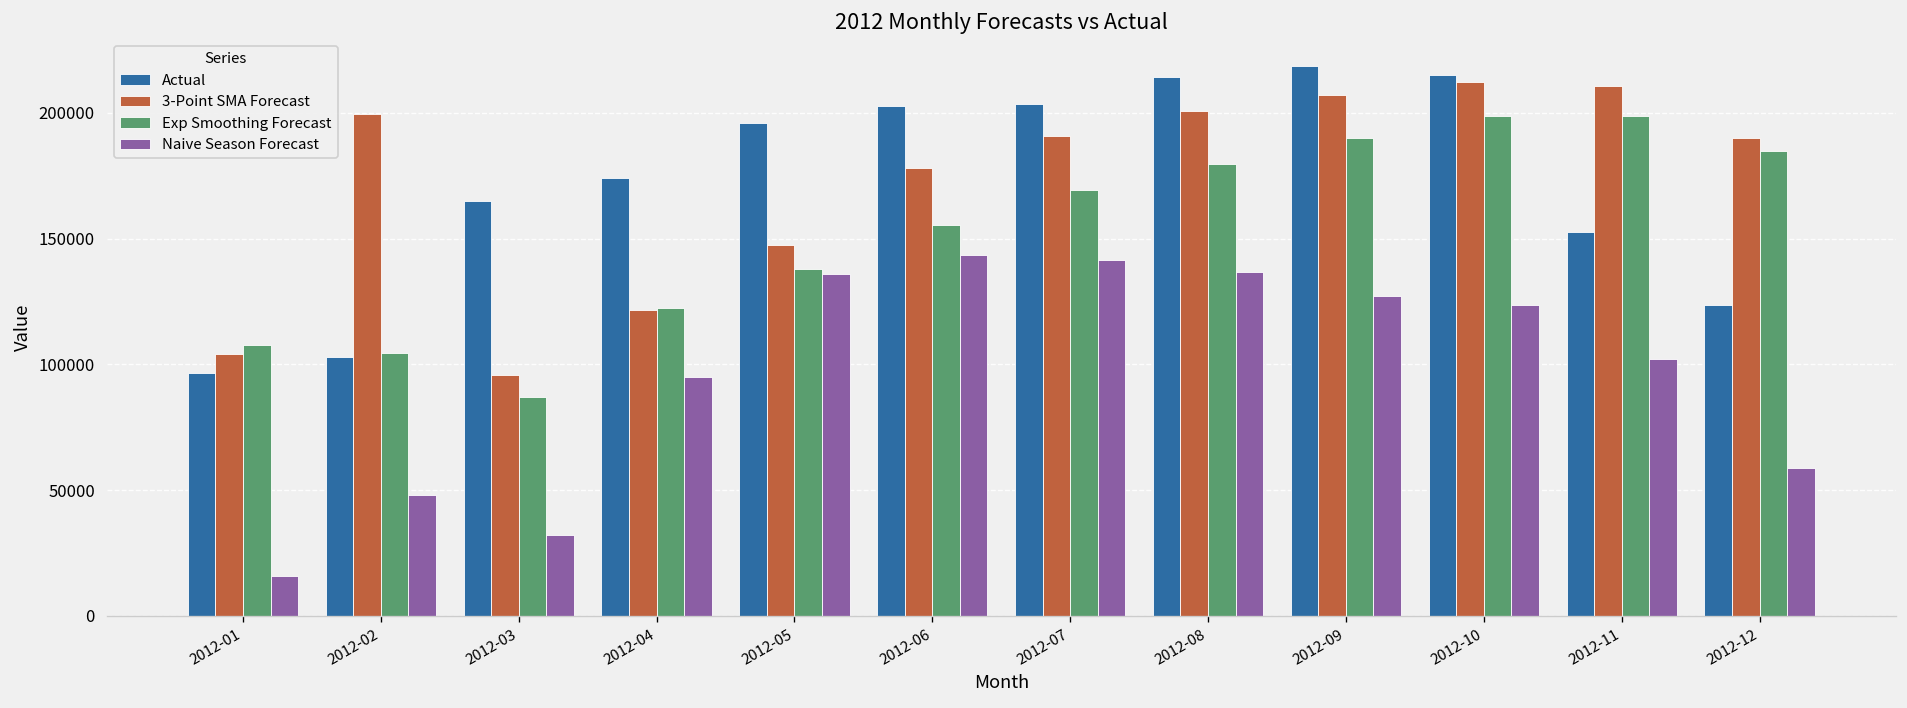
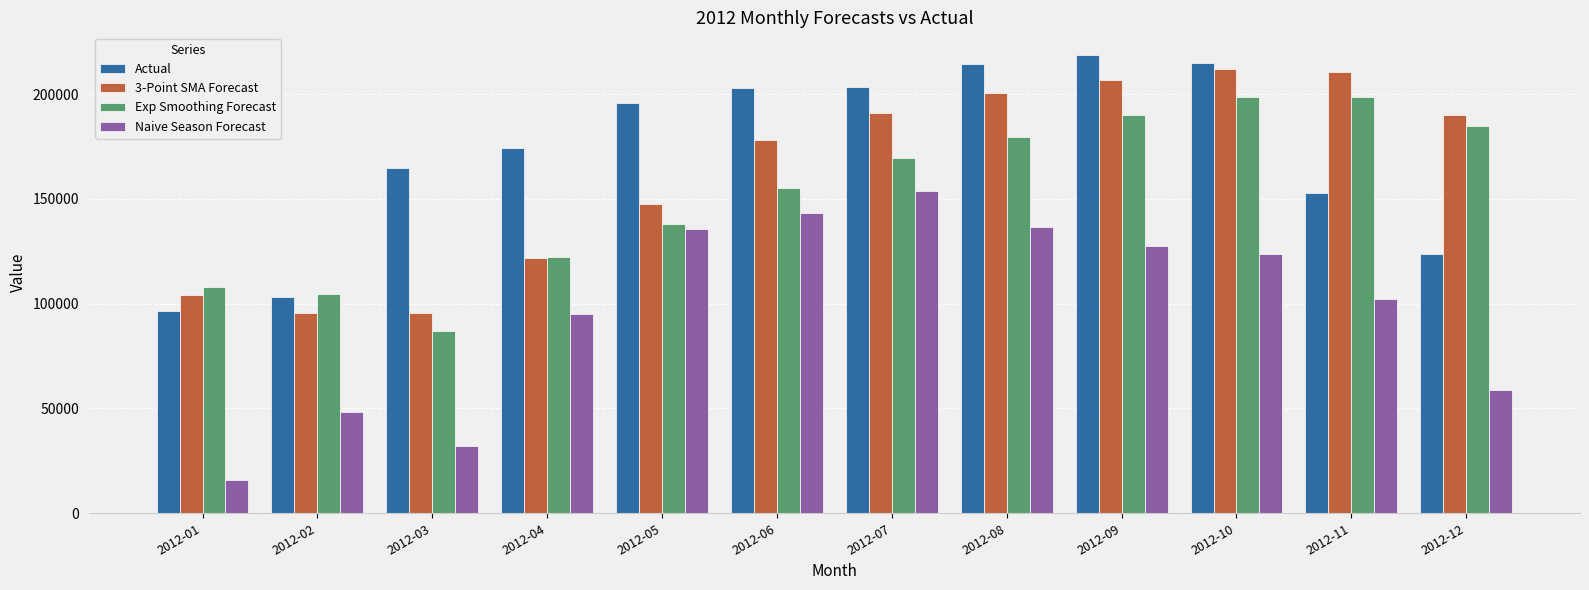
  {
    "Actual": {
      "2012-01": 97000,
      "2012-02": 103000,
      "2012-03": 165000,
      "2012-04": 174000,
      "2012-05": 196000,
      "2012-06": 203000,
      "2012-07": 204000,
      "2012-08": 215000,
      "2012-09": 219000,
      "2012-10": 215000,
      "2012-11": 153000,
      "2012-12": 124000
    },
    "3-Point SMA Forecast": {
      "2012-01": 104000,
-     "2012-02": 199000,
+     "2012-02": 95000,
      "2012-03": 96000,
      "2012-04": 122000,
      "2012-05": 147000,
      "2012-06": 178000,
      "2012-07": 191000,
      "2012-08": 201000,
      "2012-09": 207000,
      "2012-10": 212000,
      "2012-11": 211000,
      "2012-12": 190000
    },
    "Exp Smoothing Forecast": {
      "2012-01": 108000,
      "2012-02": 105000,
      "2012-03": 87000,
      "2012-04": 122000,
      "2012-05": 138000,
      "2012-06": 155000,
      "2012-07": 170000,
      "2012-08": 180000,
      "2012-09": 190000,
      "2012-10": 199000,
      "2012-11": 199000,
      "2012-12": 185000
    },
    "Naive Season Forecast": {
      "2012-01": 16000,
      "2012-02": 48000,
      "2012-03": 32000,
      "2012-04": 95000,
      "2012-05": 136000,
      "2012-06": 144000,
-     "2012-07": 141000,
+     "2012-07": 154000,
      "2012-08": 137000,
      "2012-09": 127000,
      "2012-10": 124000,
      "2012-11": 102000,
      "2012-12": 59000
    }
  }
